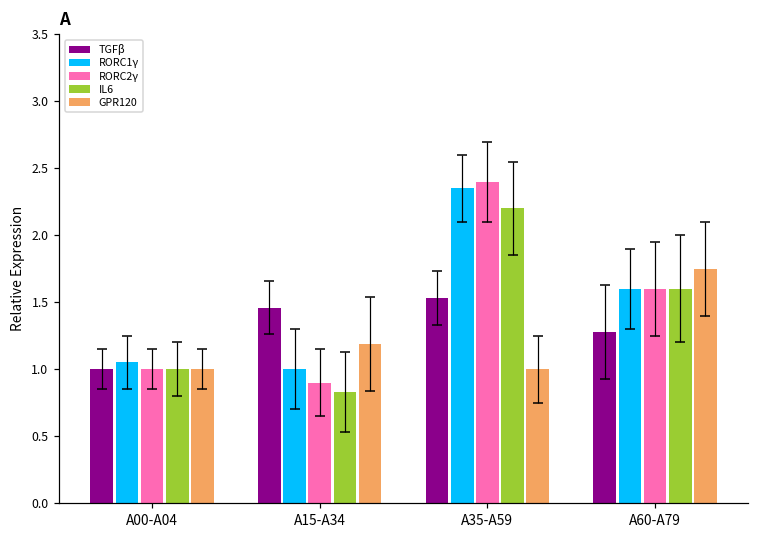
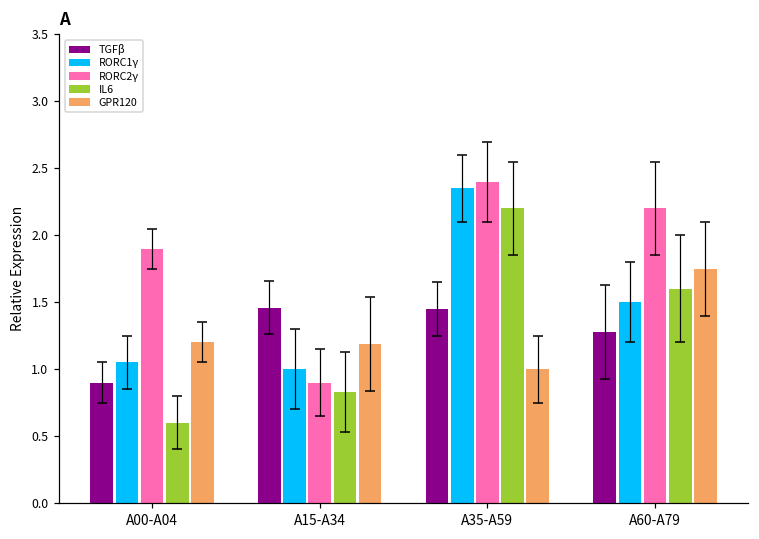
  {
    "TGFβ": {
-     "A00-A04": 1.0,
+     "A00-A04": 0.9,
      "A15-A34": 1.46,
-     "A35-A59": 1.53,
+     "A35-A59": 1.45,
      "A60-A79": 1.28
    },
    "RORC1γ": {
      "A00-A04": 1.05,
      "A15-A34": 1.0,
      "A35-A59": 2.35,
-     "A60-A79": 1.6
+     "A60-A79": 1.5
    },
    "RORC2γ": {
-     "A00-A04": 1.0,
+     "A00-A04": 1.9,
      "A15-A34": 0.9,
      "A35-A59": 2.4,
-     "A60-A79": 1.6
+     "A60-A79": 2.2
    },
    "IL6": {
-     "A00-A04": 1.0,
+     "A00-A04": 0.6,
      "A15-A34": 0.83,
      "A35-A59": 2.2,
      "A60-A79": 1.6
    },
    "GPR120": {
-     "A00-A04": 1.0,
+     "A00-A04": 1.2,
      "A15-A34": 1.2,
      "A35-A59": 1.0,
      "A60-A79": 1.75
    }
  }
